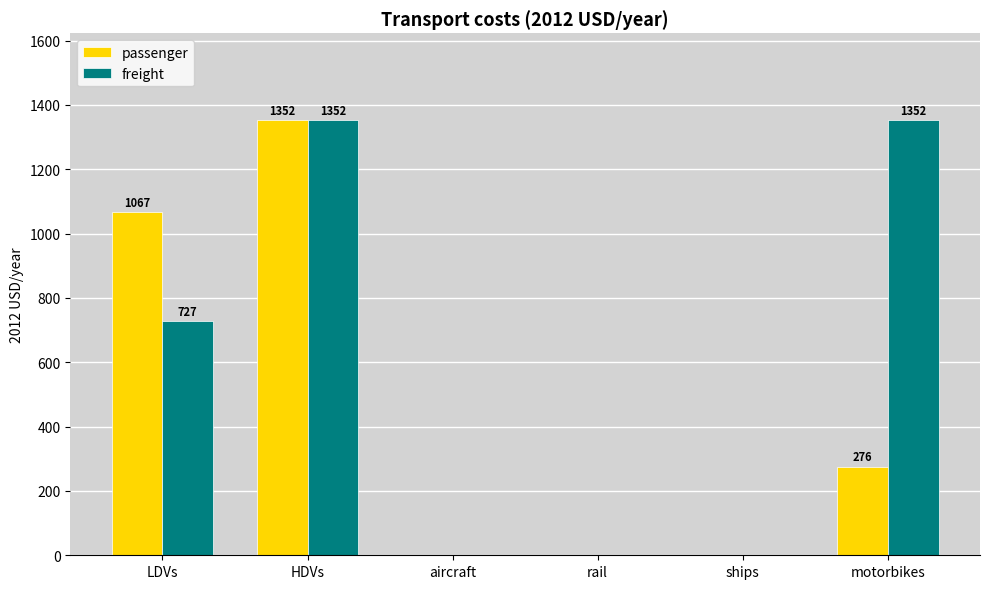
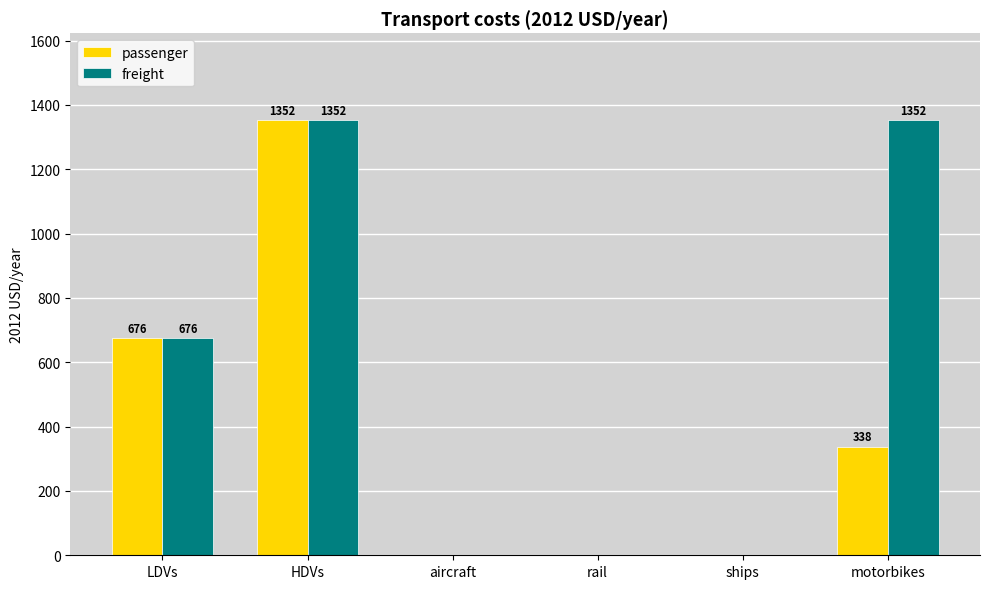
  {
    "passenger": {
-     "LDVs": 1067,
+     "LDVs": 676,
      "HDVs": 1352,
-     "motorbikes": 276
+     "motorbikes": 338
    },
    "freight": {
-     "LDVs": 727,
+     "LDVs": 676,
      "HDVs": 1352,
      "motorbikes": 1352
    }
  }
